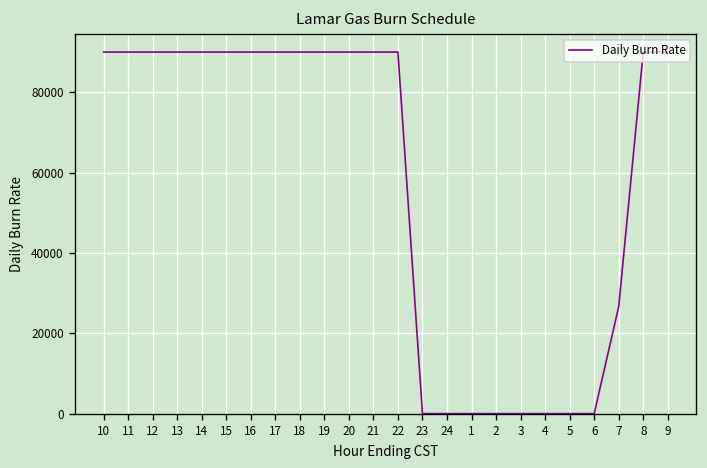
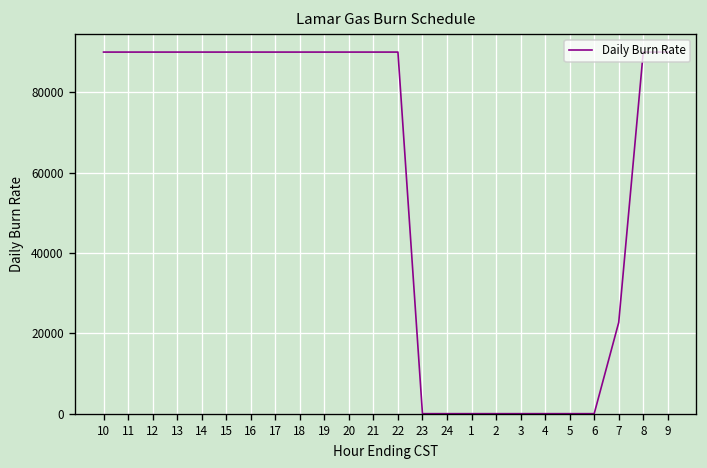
  {
    "10": 90000,
    "11": 90000,
    "12": 90000,
    "13": 90000,
    "14": 90000,
    "15": 90000,
    "16": 90000,
    "17": 90000,
    "18": 90000,
    "19": 90000,
    "20": 90000,
    "21": 90000,
    "22": 90000,
    "23": 0,
    "24": 0,
    "1": 0,
    "2": 0,
    "3": 0,
    "4": 0,
    "5": 0,
    "6": 0,
-   "7": 27000
+   "7": 23000
  }
